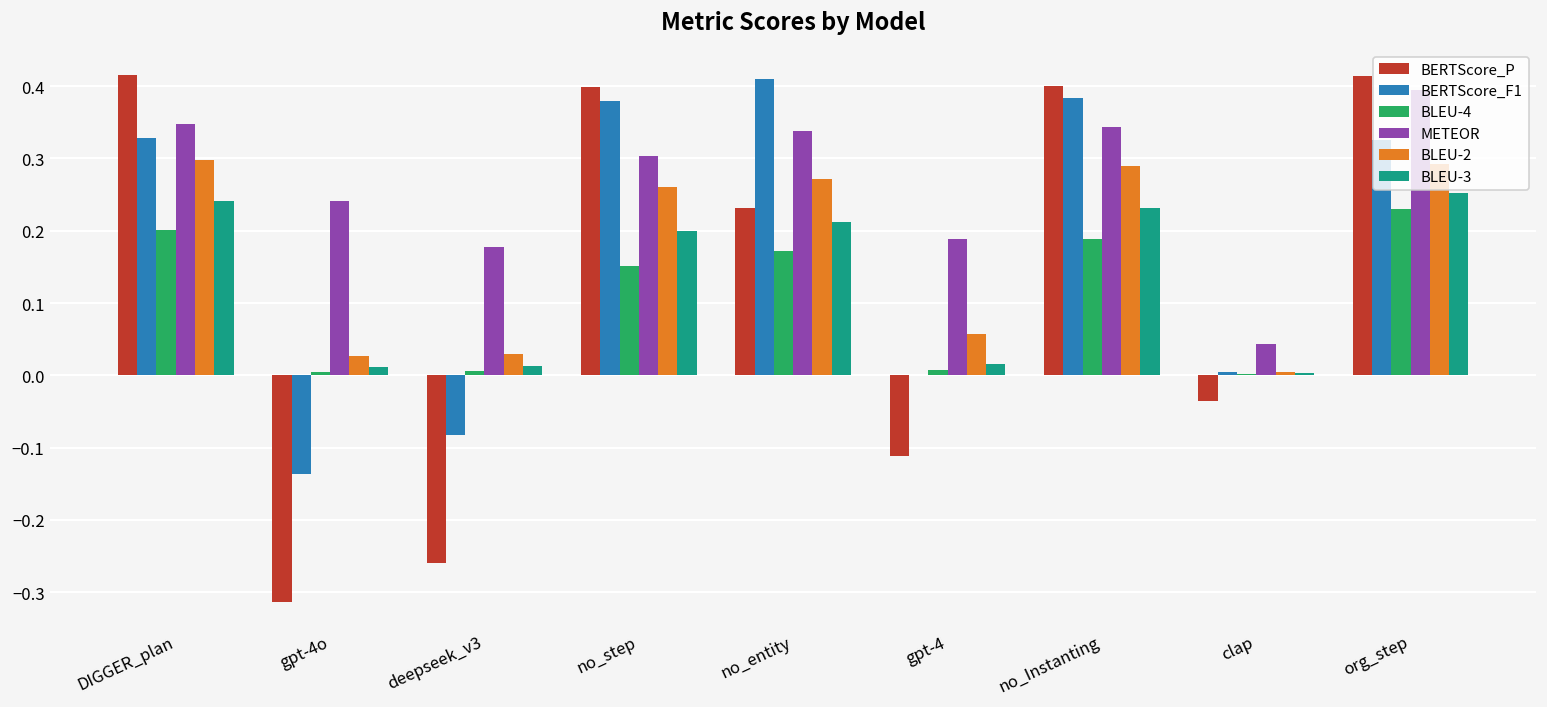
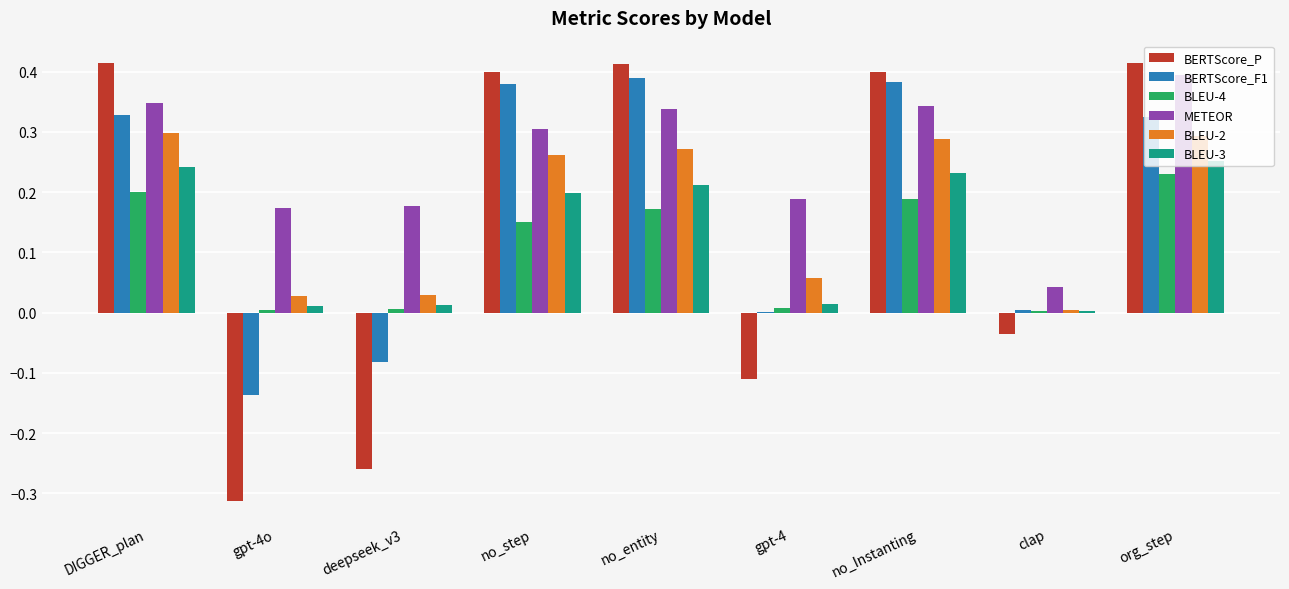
  {
    "BERTScore_P": {
      "DIGGER_plan": 0.42,
      "gpt-4o": -0.31,
      "deepseek_v3": -0.26,
      "no_step": 0.40,
-     "no_entity": 0.23,
+     "no_entity": 0.41,
      "gpt-4": -0.11,
      "no_Instanting": 0.40,
      "clap": -0.04,
      "org_step": 0.41
    },
    "BERTScore_F1": {
      "DIGGER_plan": 0.33,
      "gpt-4o": -0.14,
      "deepseek_v3": -0.08,
      "no_step": 0.38,
-     "no_entity": 0.41,
+     "no_entity": 0.39,
      "no_Instanting": 0.38,
      "clap": 0.01
    },
    "METEOR": {
      "DIGGER_plan": 0.35,
-     "gpt-4o": 0.24,
+     "gpt-4o": 0.17,
      "deepseek_v3": 0.18,
      "no_step": 0.30,
      "no_entity": 0.34,
      "gpt-4": 0.19,
      "no_Instanting": 0.34,
      "clap": 0.04
    },
    "BLEU-2": {
      "DIGGER_plan": 0.30,
      "gpt-4o": 0.03,
      "deepseek_v3": 0.03,
      "no_step": 0.26,
      "no_entity": 0.27,
      "gpt-4": 0.06,
      "no_Instanting": 0.29,
      "clap": 0.01
    }
  }
